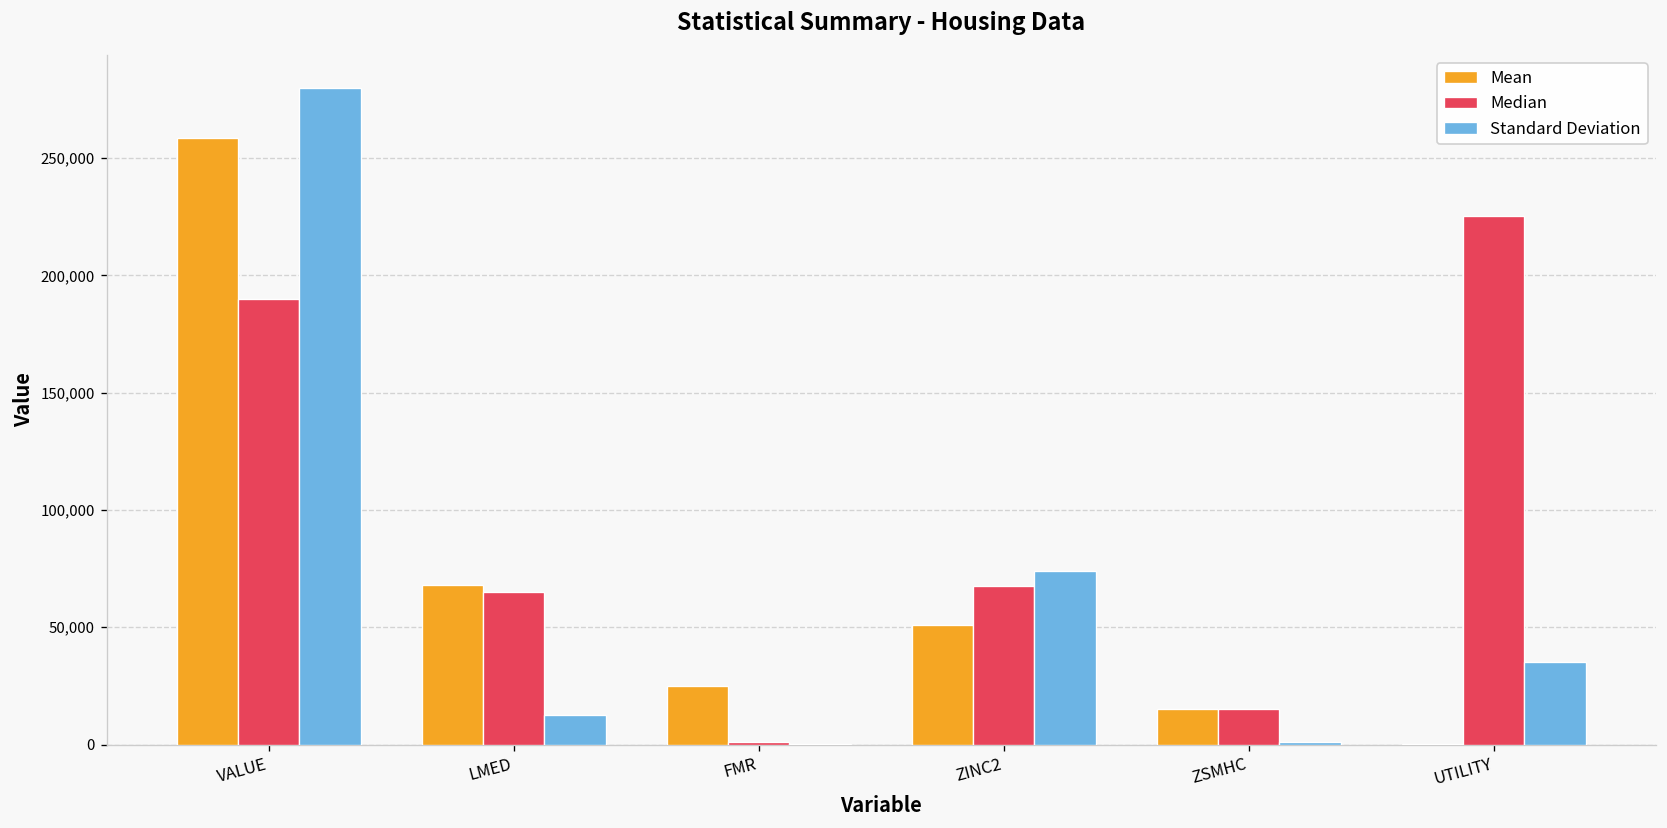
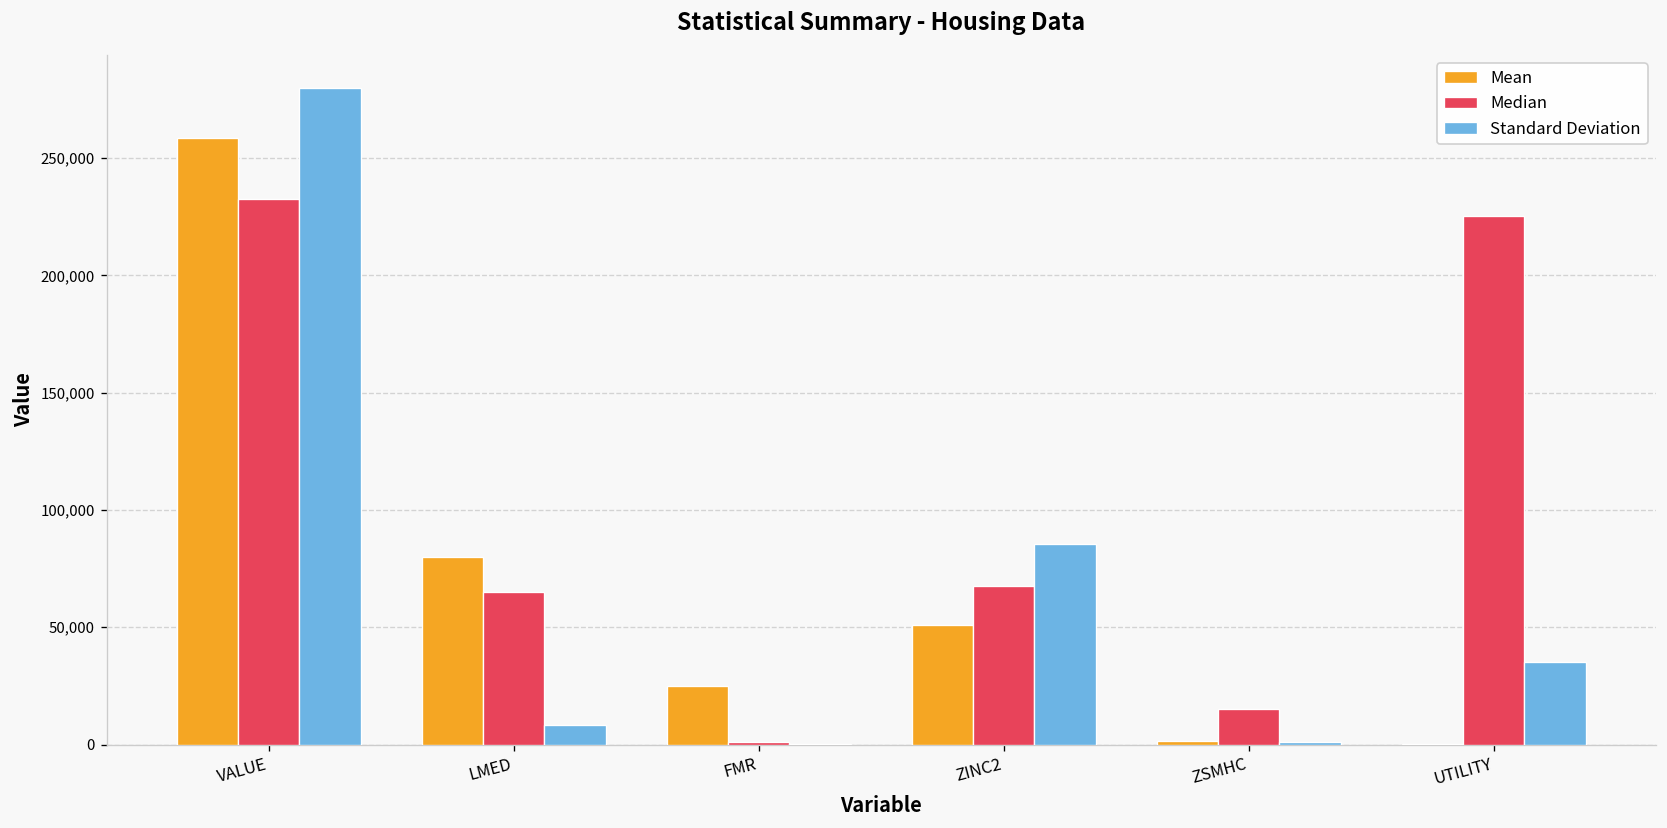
  {
    "Mean": {
      "VALUE": "259,000",
-     "LMED": "68,000",
+     "LMED": "80,000",
      "FMR": "25,000",
      "ZINC2": "51,000",
-     "ZSMHC": "15,000"
+     "ZSMHC": "1,000"
    },
    "Median": {
-     "VALUE": "190,000",
+     "VALUE": "233,000",
      "LMED": "65,000",
      "ZINC2": "68,000",
      "ZSMHC": "15,000",
      "UTILITY": "225,000"
    },
    "Standard Deviation": {
      "VALUE": "280,000",
-     "LMED": "13,000",
-     "ZINC2": "74,000",
+     "LMED": "8,000",
+     "ZINC2": "86,000",
      "UTILITY": "35,000"
    }
  }
